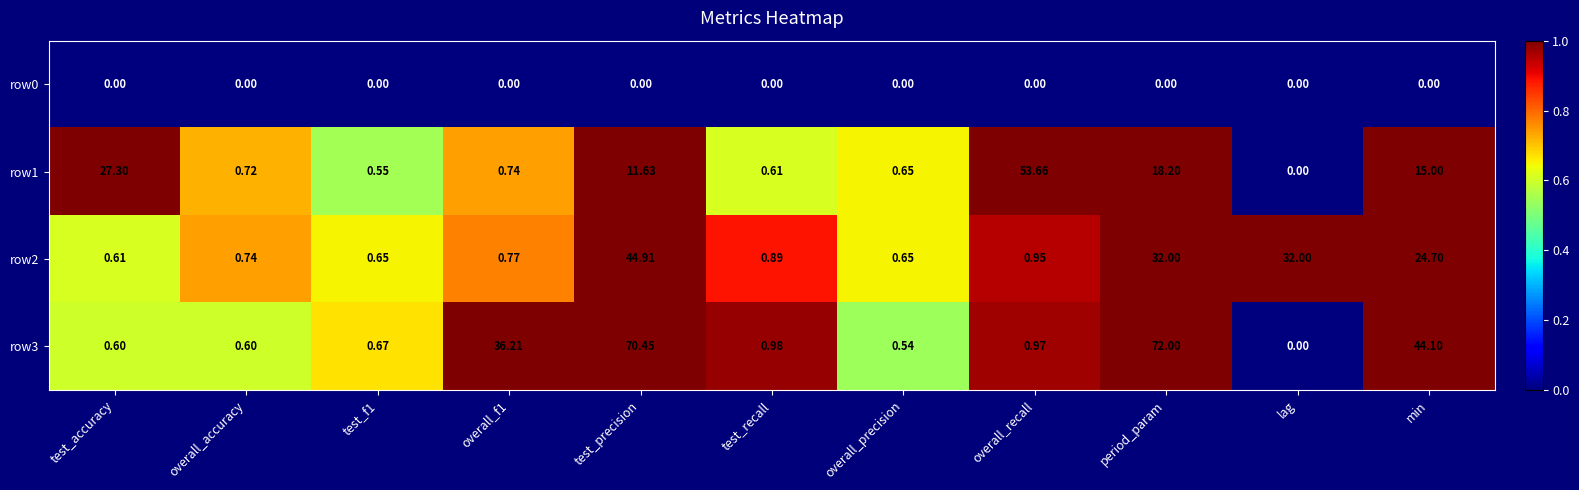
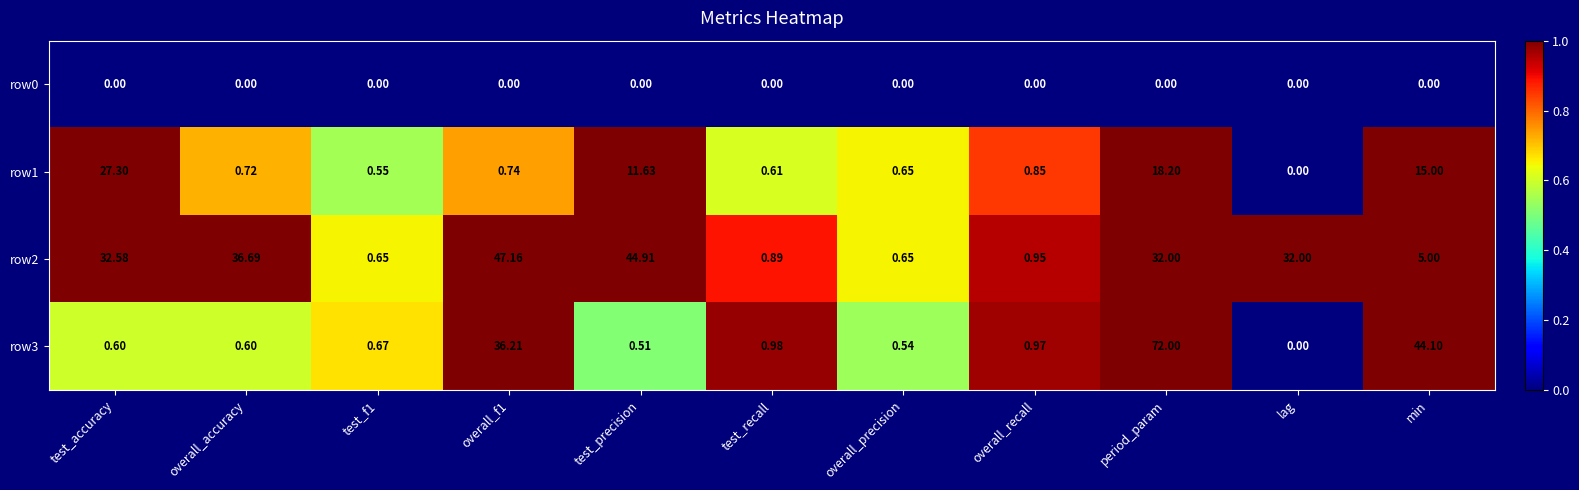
  {
    "row0": {
      "test_accuracy": 0.00,
      "overall_accuracy": 0.00,
      "test_f1": 0.00,
      "overall_f1": 0.00,
      "test_precision": 0.00,
      "test_recall": 0.00,
      "overall_precision": 0.00,
      "overall_recall": 0.00,
      "period_param": 0.00,
      "lag": 0.00,
      "min": 0.00
    },
    "row1": {
      "test_accuracy": 27.30,
      "overall_accuracy": 0.72,
      "test_f1": 0.55,
      "overall_f1": 0.74,
      "test_precision": 11.63,
      "test_recall": 0.61,
      "overall_precision": 0.65,
-     "overall_recall": 53.66,
+     "overall_recall": 0.85,
      "period_param": 18.20,
      "lag": 0.00,
      "min": 15.00
    },
    "row2": {
-     "test_accuracy": 0.61,
-     "overall_accuracy": 0.74,
+     "test_accuracy": 32.58,
+     "overall_accuracy": 36.69,
      "test_f1": 0.65,
-     "overall_f1": 0.77,
+     "overall_f1": 47.16,
      "test_precision": 44.91,
      "test_recall": 0.89,
      "overall_precision": 0.65,
      "overall_recall": 0.95,
      "period_param": 32.00,
      "lag": 32.00,
-     "min": 24.70
+     "min": 5.00
    },
    "row3": {
      "test_accuracy": 0.60,
      "overall_accuracy": 0.60,
      "test_f1": 0.67,
      "overall_f1": 36.21,
-     "test_precision": 70.45,
+     "test_precision": 0.51,
      "test_recall": 0.98,
      "overall_precision": 0.54,
      "overall_recall": 0.97,
      "period_param": 72.00,
      "lag": 0.00,
      "min": 44.10
    }
  }
